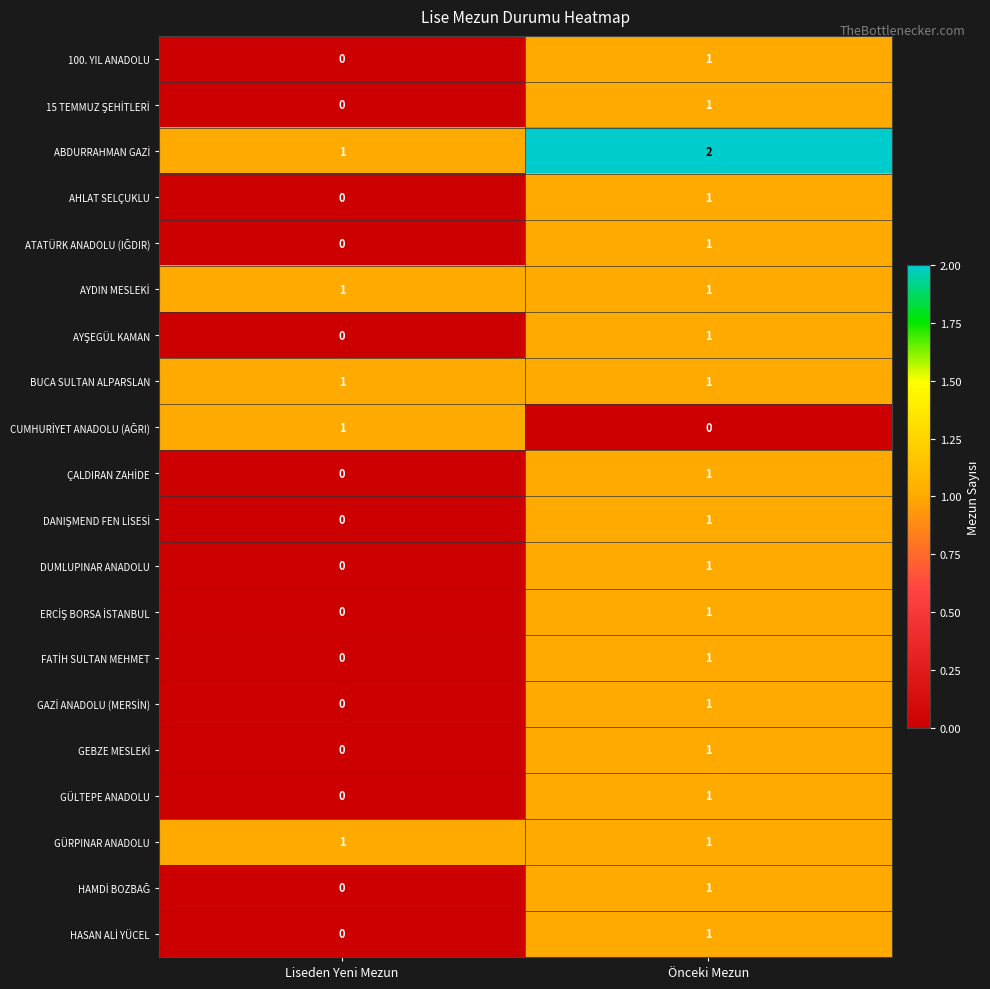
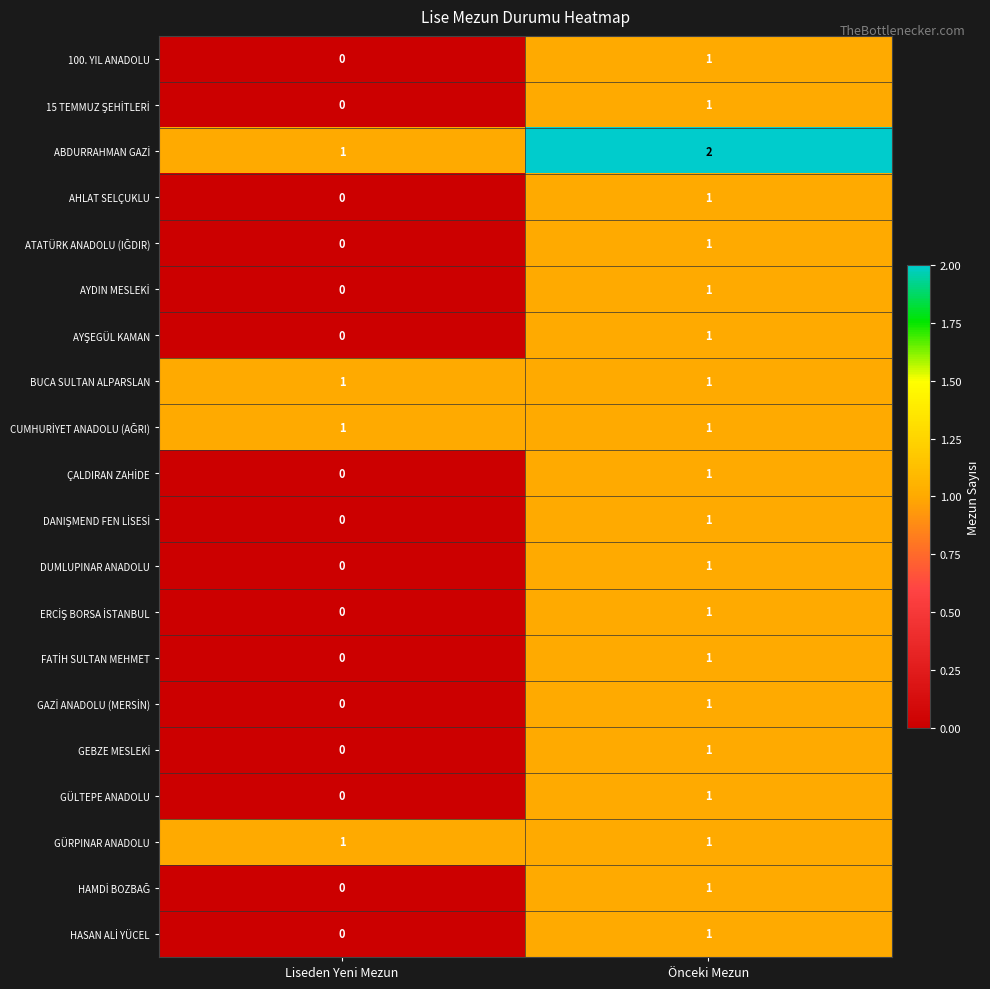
  {
    "100. YIL ANADOLU": {
      "Liseden Yeni Mezun": 0,
      "Önceki Mezun": 1
    },
    "15 TEMMUZ ŞEHİTLERİ": {
      "Liseden Yeni Mezun": 0,
      "Önceki Mezun": 1
    },
    "ABDURRAHMAN GAZİ": {
      "Liseden Yeni Mezun": 1,
      "Önceki Mezun": 2
    },
    "AHLAT SELÇUKLU": {
      "Liseden Yeni Mezun": 0,
      "Önceki Mezun": 1
    },
    "ATATÜRK ANADOLU (IĞDIR)": {
      "Liseden Yeni Mezun": 0,
      "Önceki Mezun": 1
    },
    "AYDIN MESLEKİ": {
-     "Liseden Yeni Mezun": 1,
+     "Liseden Yeni Mezun": 0,
      "Önceki Mezun": 1
    },
    "AYŞEGÜL KAMAN": {
      "Liseden Yeni Mezun": 0,
      "Önceki Mezun": 1
    },
    "BUCA SULTAN ALPARSLAN": {
      "Liseden Yeni Mezun": 1,
      "Önceki Mezun": 1
    },
    "CUMHURİYET ANADOLU (AĞRI)": {
      "Liseden Yeni Mezun": 1,
-     "Önceki Mezun": 0
+     "Önceki Mezun": 1
    },
    "ÇALDIRAN ZAHİDE": {
      "Liseden Yeni Mezun": 0,
      "Önceki Mezun": 1
    },
    "DANIŞMEND FEN LİSESİ": {
      "Liseden Yeni Mezun": 0,
      "Önceki Mezun": 1
    },
    "DUMLUPINAR ANADOLU": {
      "Liseden Yeni Mezun": 0,
      "Önceki Mezun": 1
    },
    "ERCİŞ BORSA İSTANBUL": {
      "Liseden Yeni Mezun": 0,
      "Önceki Mezun": 1
    },
    "FATİH SULTAN MEHMET": {
      "Liseden Yeni Mezun": 0,
      "Önceki Mezun": 1
    },
    "GAZİ ANADOLU (MERSİN)": {
      "Liseden Yeni Mezun": 0,
      "Önceki Mezun": 1
    },
    "GEBZE MESLEKİ": {
      "Liseden Yeni Mezun": 0,
      "Önceki Mezun": 1
    },
    "GÜLTEPE ANADOLU": {
      "Liseden Yeni Mezun": 0,
      "Önceki Mezun": 1
    },
    "GÜRPINAR ANADOLU": {
      "Liseden Yeni Mezun": 1,
      "Önceki Mezun": 1
    },
    "HAMDİ BOZBAĞ": {
      "Liseden Yeni Mezun": 0,
      "Önceki Mezun": 1
    },
    "HASAN ALİ YÜCEL": {
      "Liseden Yeni Mezun": 0,
      "Önceki Mezun": 1
    }
  }
